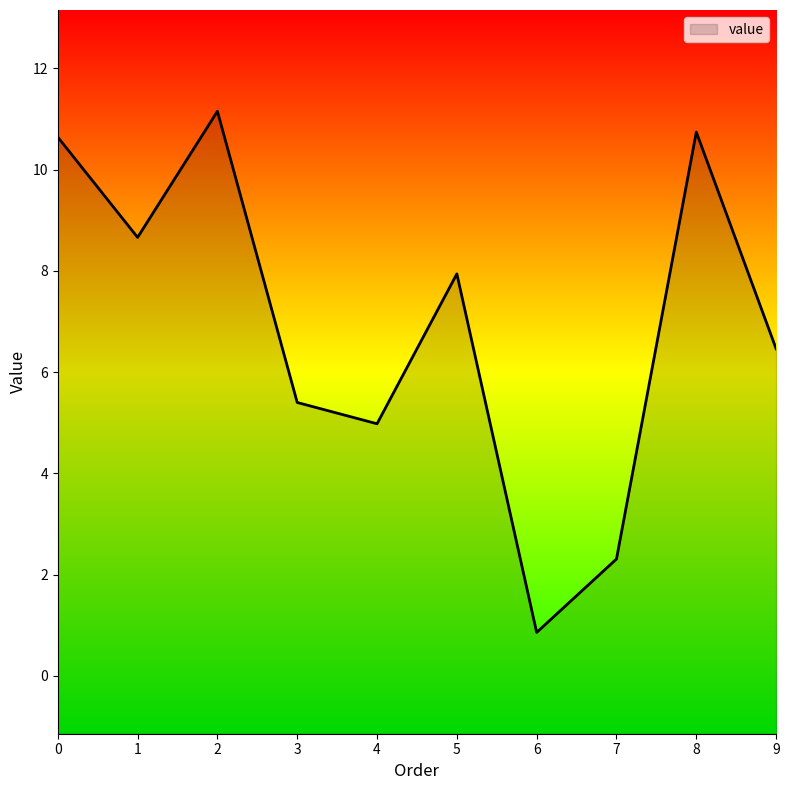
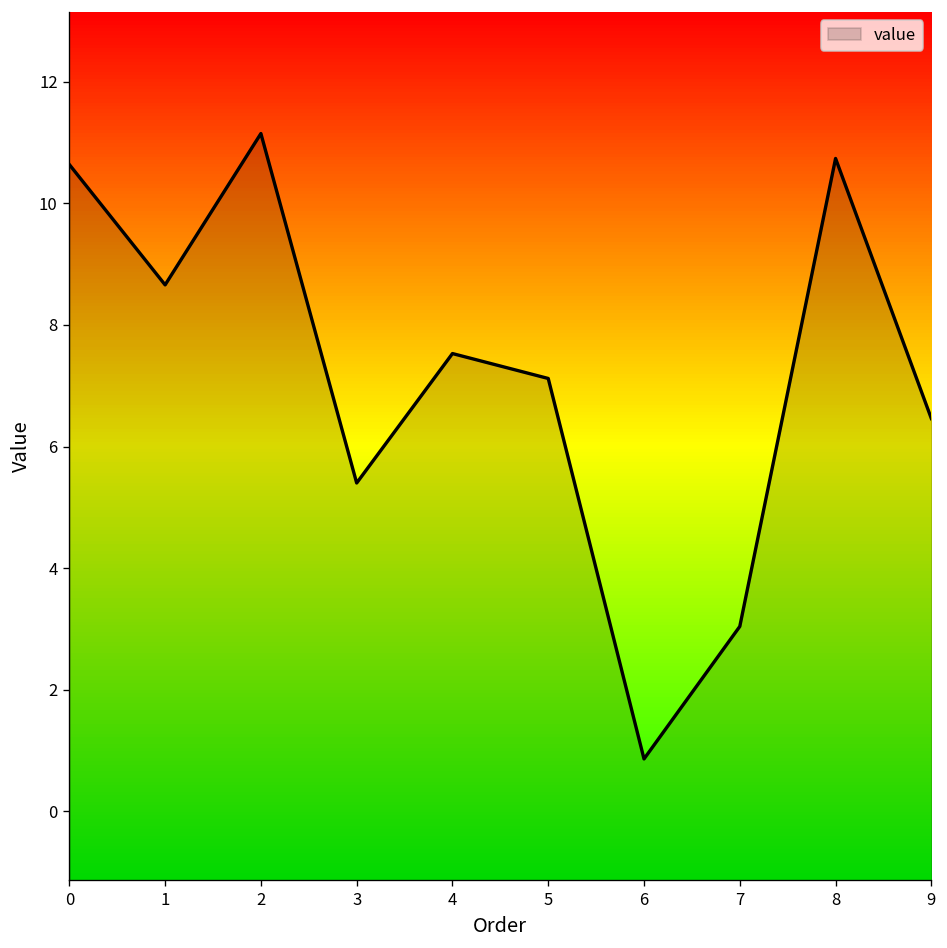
  {
    "0": 10.6,
    "1": 8.7,
    "2": 11.2,
    "3": 5.4,
-   "4": 5.0,
-   "5": 7.9,
+   "4": 7.5,
+   "5": 7.1,
    "6": 0.9,
-   "7": 2.3,
+   "7": 3.0,
    "8": 10.7,
    "9": 6.5
  }
